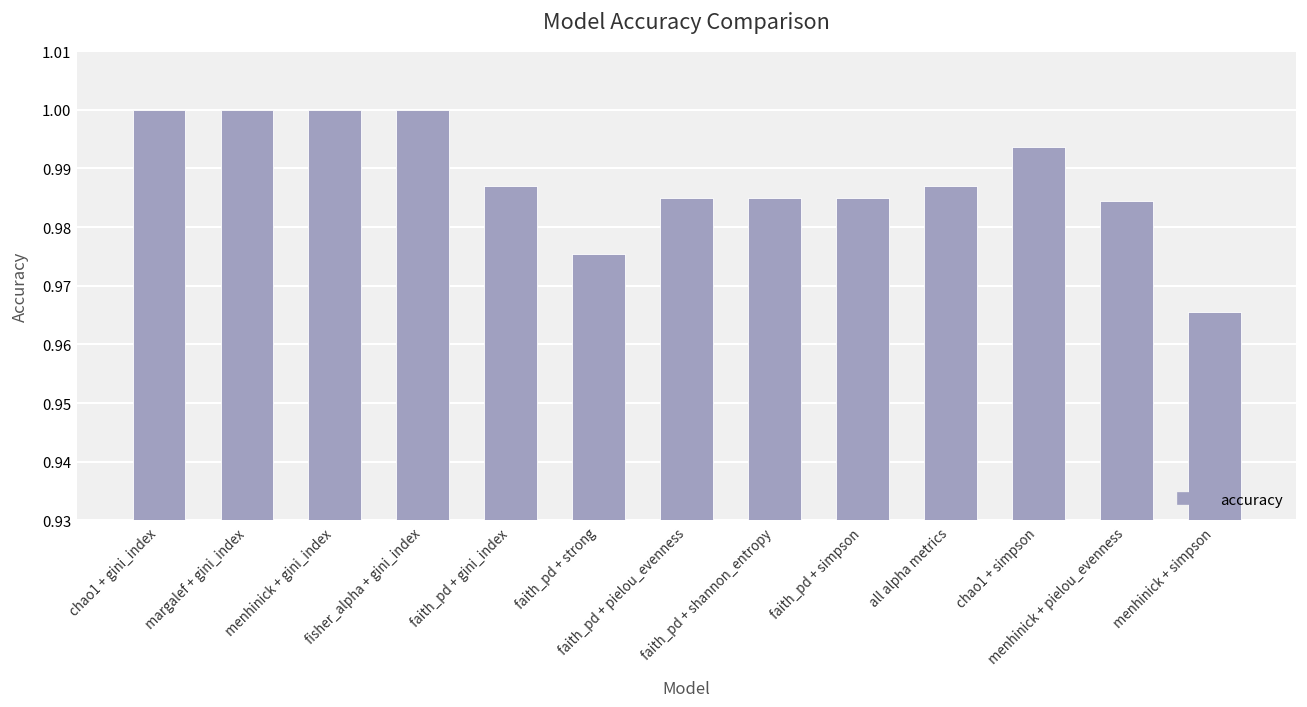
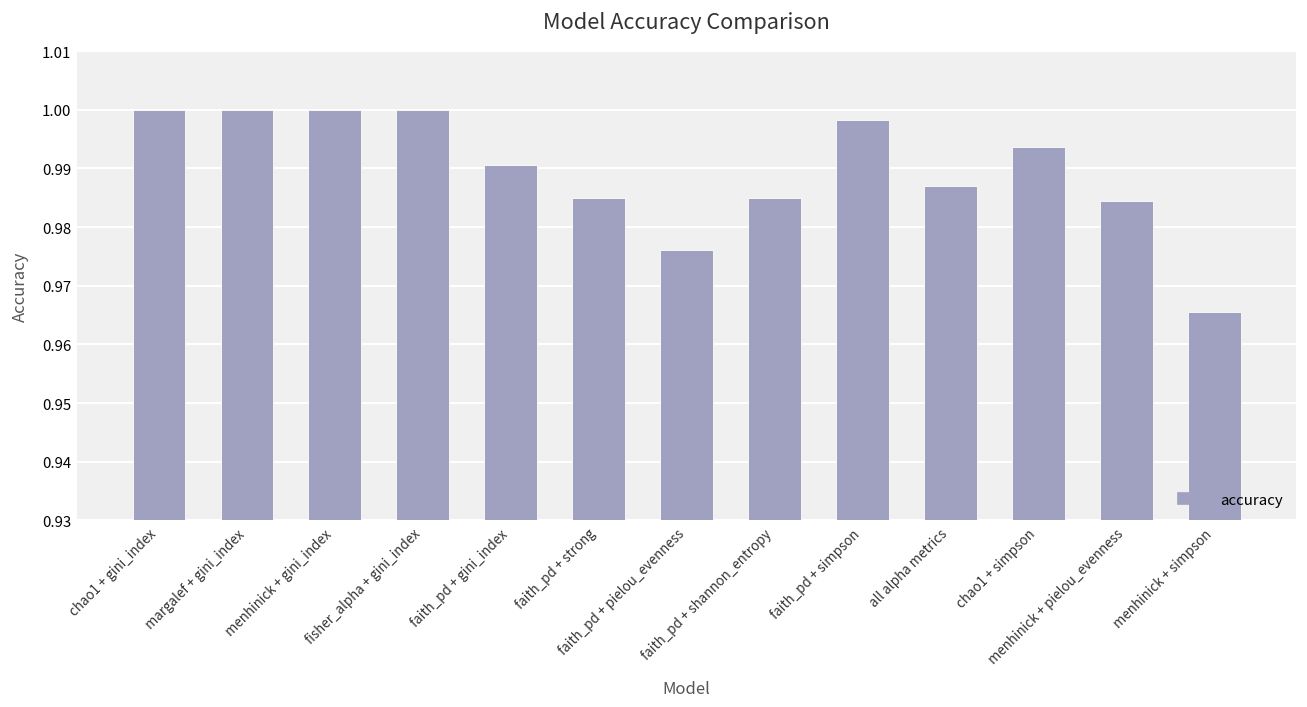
  {
    "chao1 + gini_index": 1.000,
    "margalef + gini_index": 1.000,
    "menhinick + gini_index": 1.000,
    "fisher_alpha + gini_index": 1.000,
-   "faith_pd + gini_index": 0.987,
-   "faith_pd + strong": 0.975,
-   "faith_pd + pielou_evenness": 0.985,
+   "faith_pd + gini_index": 0.991,
+   "faith_pd + strong": 0.985,
+   "faith_pd + pielou_evenness": 0.976,
    "faith_pd + shannon_entropy": 0.985,
-   "faith_pd + simpson": 0.985,
+   "faith_pd + simpson": 0.998,
    "all alpha metrics": 0.987,
    "chao1 + simpson": 0.994,
    "menhinick + pielou_evenness": 0.984,
    "menhinick + simpson": 0.966
  }
